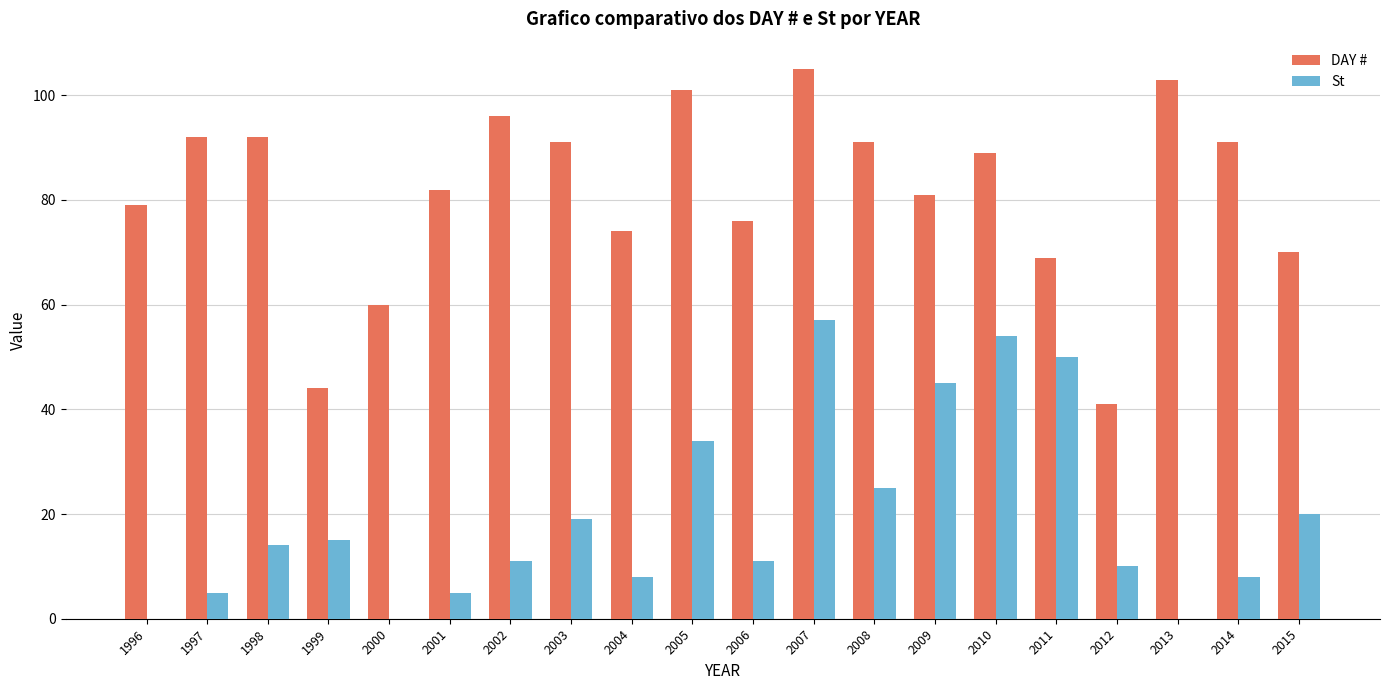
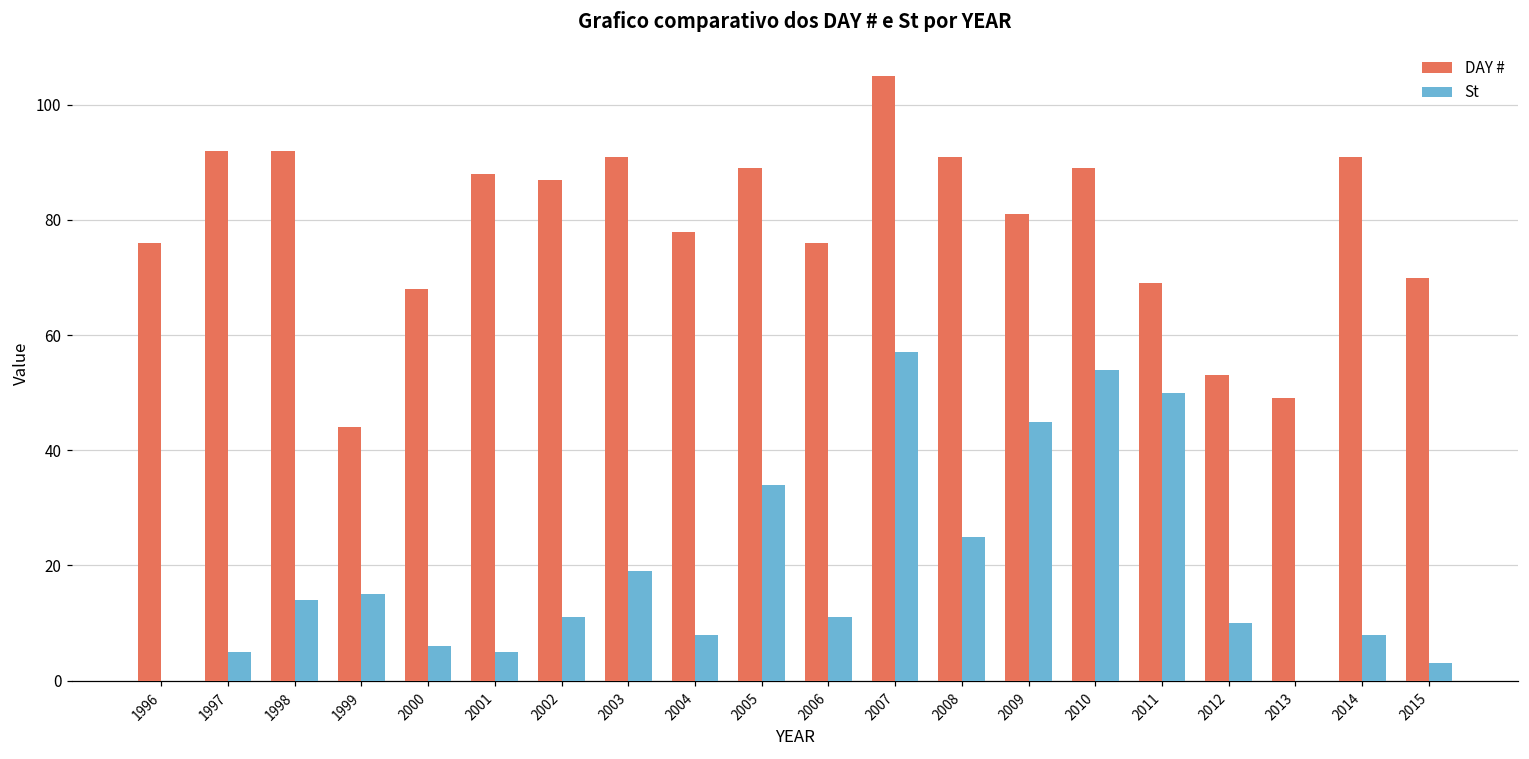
  {
    "DAY #": {
-     "1996": 79,
+     "1996": 76,
      "1997": 92,
      "1998": 92,
      "1999": 44,
-     "2000": 60,
-     "2001": 82,
-     "2002": 96,
+     "2000": 68,
+     "2001": 88,
+     "2002": 87,
      "2003": 91,
-     "2004": 74,
-     "2005": 101,
+     "2004": 78,
+     "2005": 89,
      "2006": 76,
      "2007": 105,
      "2008": 91,
      "2009": 81,
      "2010": 89,
      "2011": 69,
-     "2012": 41,
-     "2013": 103,
+     "2012": 53,
+     "2013": 49,
      "2014": 91,
      "2015": 70
    },
    "St": {
      "1996": 0,
      "1997": 5,
      "1998": 14,
      "1999": 15,
-     "2000": 0,
+     "2000": 6,
      "2001": 5,
      "2002": 11,
      "2003": 19,
      "2004": 8,
      "2005": 34,
      "2006": 11,
      "2007": 57,
      "2008": 25,
      "2009": 45,
      "2010": 54,
      "2011": 50,
      "2012": 10,
      "2013": 0,
      "2014": 8,
-     "2015": 20
+     "2015": 3
    }
  }
